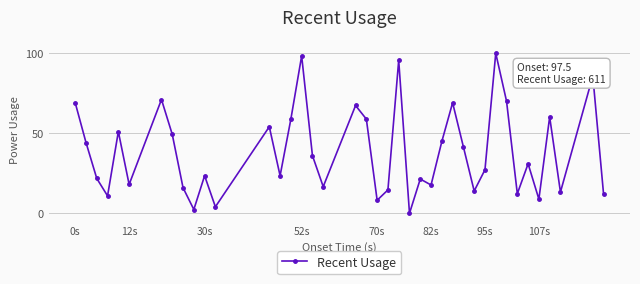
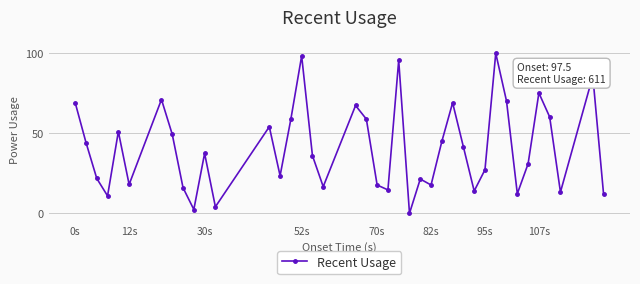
  {
    "0s": 69,
    "12s": 18,
-   "30s": 23,
+   "30s": 37,
    "52s": 98,
-   "70s": 8,
+   "70s": 18,
    "82s": 18,
    "95s": 27,
-   "107s": 9
+   "107s": 75
  }
